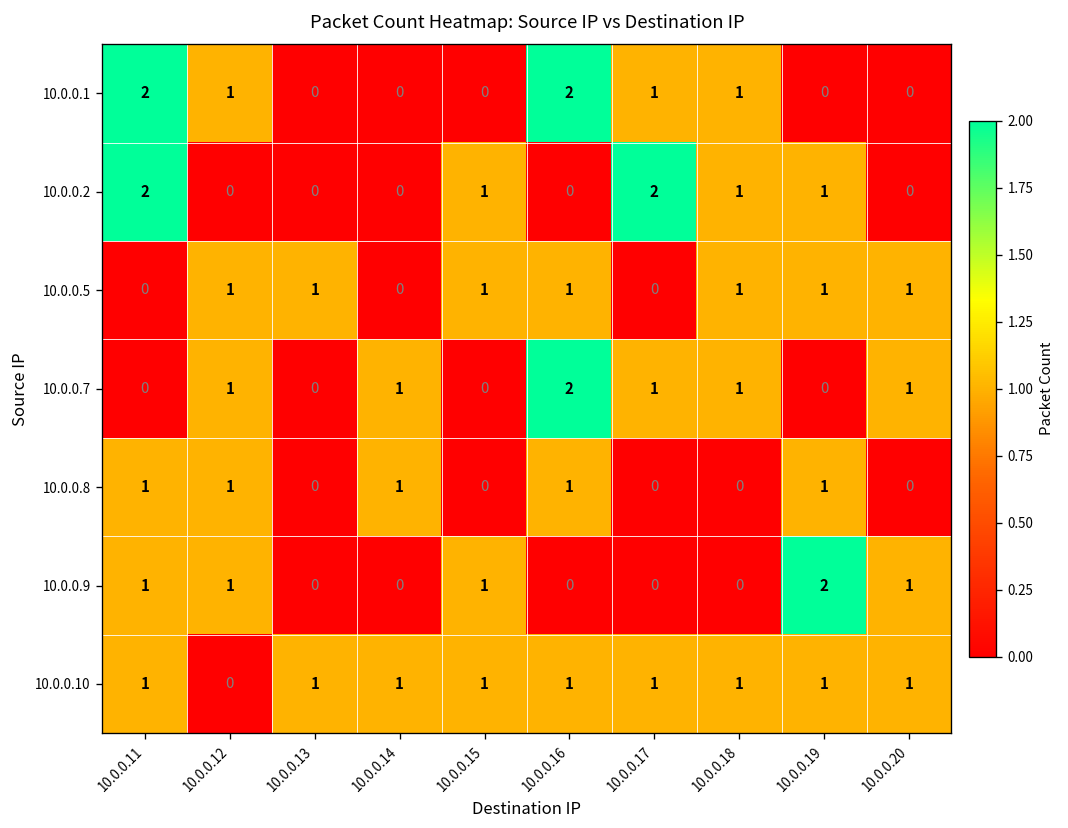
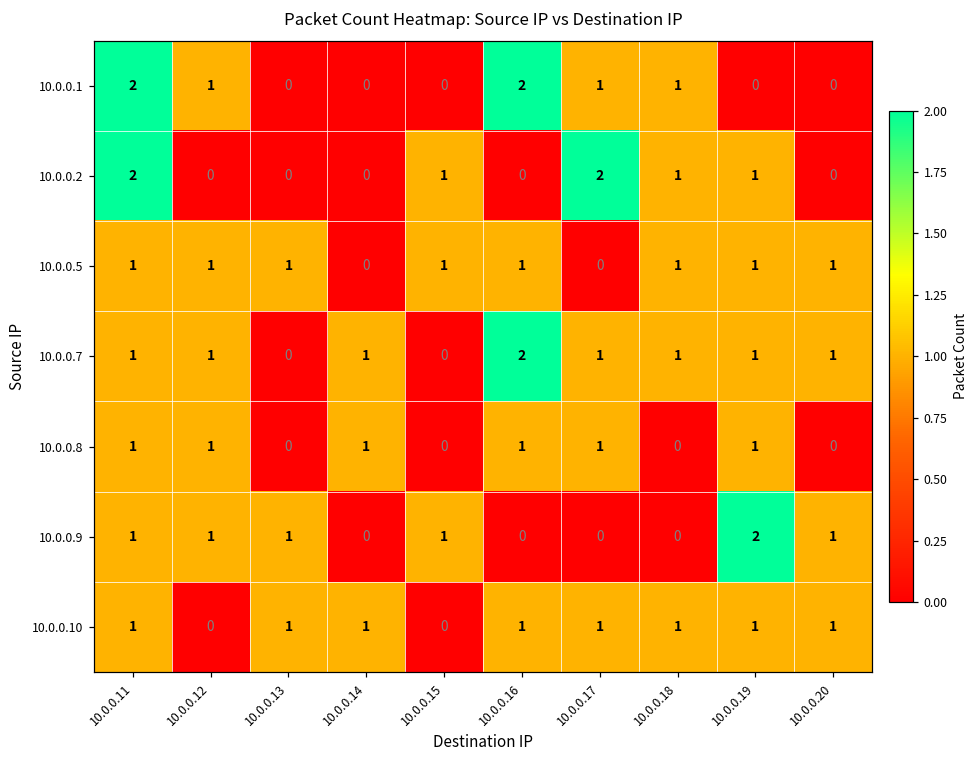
  {
    "10.0.0.1": {
      "10.0.0.11": 2,
      "10.0.0.12": 1,
      "10.0.0.13": 0,
      "10.0.0.14": 0,
      "10.0.0.15": 0,
      "10.0.0.16": 2,
      "10.0.0.17": 1,
      "10.0.0.18": 1,
      "10.0.0.19": 0,
      "10.0.0.20": 0
    },
    "10.0.0.2": {
      "10.0.0.11": 2,
      "10.0.0.12": 0,
      "10.0.0.13": 0,
      "10.0.0.14": 0,
      "10.0.0.15": 1,
      "10.0.0.16": 0,
      "10.0.0.17": 2,
      "10.0.0.18": 1,
      "10.0.0.19": 1,
      "10.0.0.20": 0
    },
    "10.0.0.5": {
-     "10.0.0.11": 0,
+     "10.0.0.11": 1,
      "10.0.0.12": 1,
      "10.0.0.13": 1,
      "10.0.0.14": 0,
      "10.0.0.15": 1,
      "10.0.0.16": 1,
      "10.0.0.17": 0,
      "10.0.0.18": 1,
      "10.0.0.19": 1,
      "10.0.0.20": 1
    },
    "10.0.0.7": {
-     "10.0.0.11": 0,
+     "10.0.0.11": 1,
      "10.0.0.12": 1,
      "10.0.0.13": 0,
      "10.0.0.14": 1,
      "10.0.0.15": 0,
      "10.0.0.16": 2,
      "10.0.0.17": 1,
      "10.0.0.18": 1,
-     "10.0.0.19": 0,
+     "10.0.0.19": 1,
      "10.0.0.20": 1
    },
    "10.0.0.8": {
      "10.0.0.11": 1,
      "10.0.0.12": 1,
      "10.0.0.13": 0,
      "10.0.0.14": 1,
      "10.0.0.15": 0,
      "10.0.0.16": 1,
-     "10.0.0.17": 0,
+     "10.0.0.17": 1,
      "10.0.0.18": 0,
      "10.0.0.19": 1,
      "10.0.0.20": 0
    },
    "10.0.0.9": {
      "10.0.0.11": 1,
      "10.0.0.12": 1,
-     "10.0.0.13": 0,
+     "10.0.0.13": 1,
      "10.0.0.14": 0,
      "10.0.0.15": 1,
      "10.0.0.16": 0,
      "10.0.0.17": 0,
      "10.0.0.18": 0,
      "10.0.0.19": 2,
      "10.0.0.20": 1
    },
    "10.0.0.10": {
      "10.0.0.11": 1,
      "10.0.0.12": 0,
      "10.0.0.13": 1,
      "10.0.0.14": 1,
-     "10.0.0.15": 1,
+     "10.0.0.15": 0,
      "10.0.0.16": 1,
      "10.0.0.17": 1,
      "10.0.0.18": 1,
      "10.0.0.19": 1,
      "10.0.0.20": 1
    }
  }
